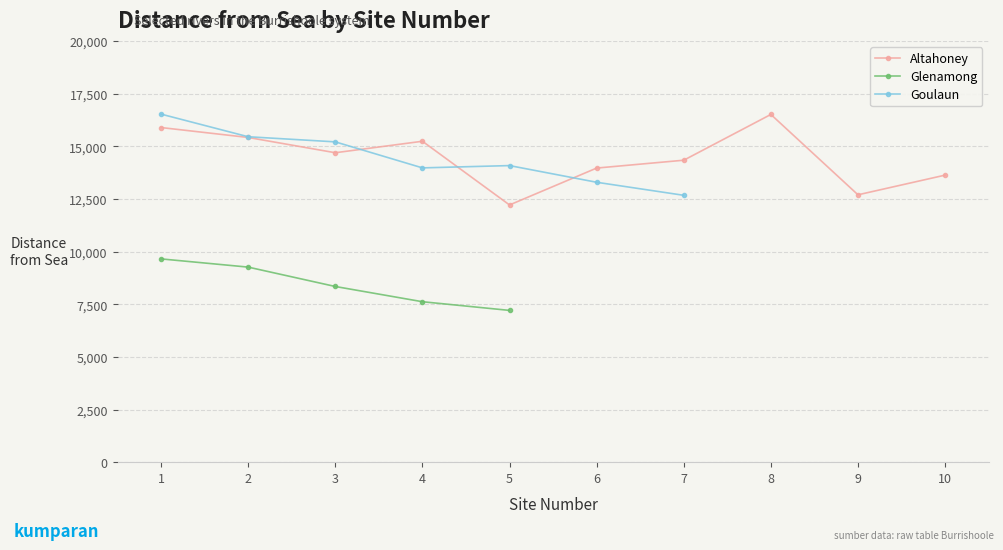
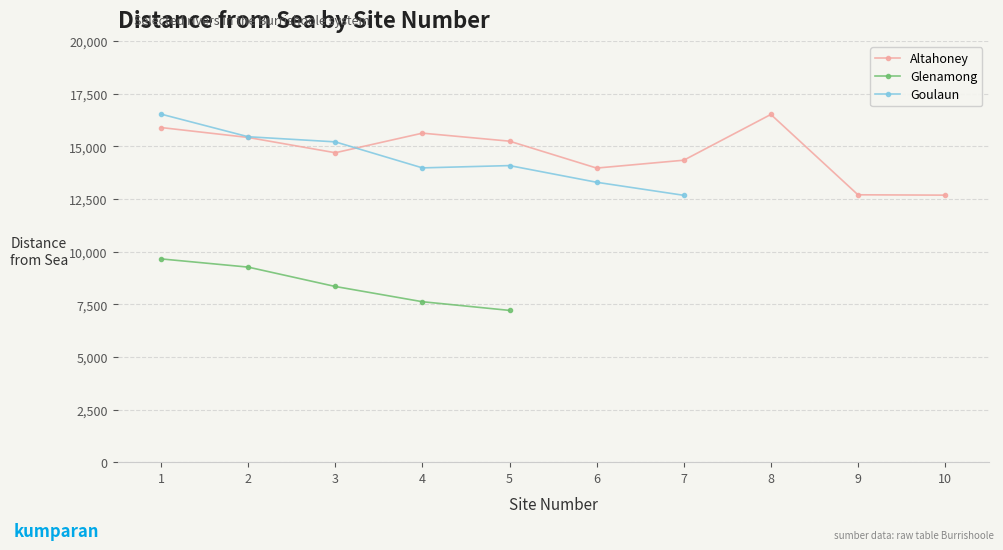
  {
    "Altahoney": {
      "1": "15,900",
      "3": "14,700",
-     "4": "15,200",
-     "5": "12,200",
+     "4": "15,600",
+     "5": "15,200",
      "6": "14,000",
      "7": "14,300",
      "8": "16,500",
      "9": "12,700",
-     "10": "13,600"
+     "10": "12,700"
    },
    "Glenamong": {
      "1": "9,700",
      "2": "9,300",
      "3": "8,300",
      "4": "7,600",
      "5": "7,200"
    },
    "Goulaun": {
      "1": "16,500",
      "3": "15,200",
      "4": "14,000",
      "5": "14,100",
      "6": "13,300",
      "7": "12,700"
    }
  }
